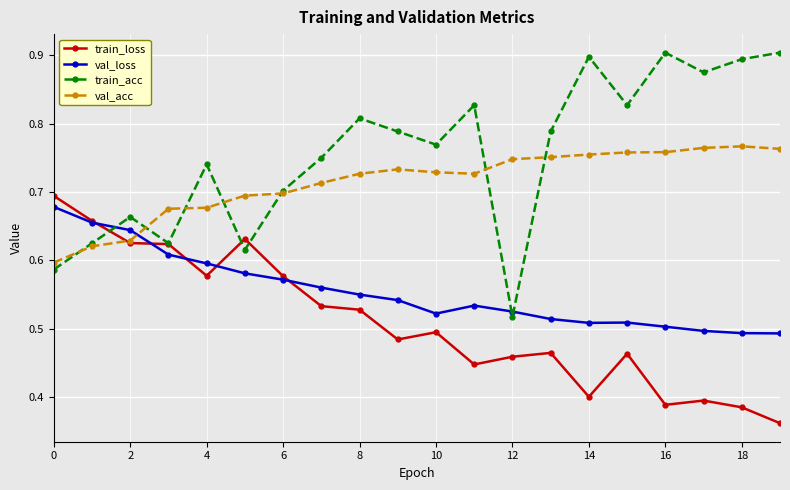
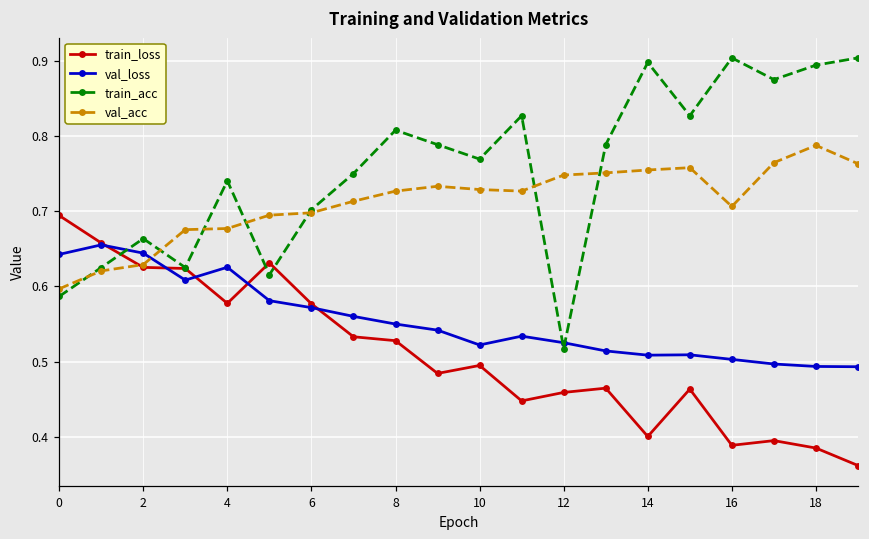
  {
    "train_loss": {
      "0": 0.69,
      "2": 0.63,
      "4": 0.58,
      "6": 0.58,
      "8": 0.53,
      "10": 0.49,
      "12": 0.46,
      "14": 0.40,
      "16": 0.39,
      "18": 0.38
    },
    "val_loss": {
-     "0": 0.68,
+     "0": 0.64,
      "2": 0.64,
-     "4": 0.60,
+     "4": 0.63,
      "6": 0.57,
      "8": 0.55,
      "10": 0.52,
      "12": 0.53,
      "14": 0.51,
      "16": 0.50,
      "18": 0.49
    },
    "train_acc": {
      "0": 0.59,
      "2": 0.66,
      "4": 0.74,
      "6": 0.70,
      "8": 0.81,
      "10": 0.77,
      "12": 0.52,
      "14": 0.90,
      "16": 0.90,
      "18": 0.89
    },
    "val_acc": {
      "0": 0.60,
      "2": 0.63,
      "4": 0.68,
      "6": 0.70,
      "8": 0.73,
      "10": 0.73,
      "12": 0.75,
      "14": 0.75,
-     "16": 0.76,
-     "18": 0.77
+     "16": 0.71,
+     "18": 0.79
    }
  }
